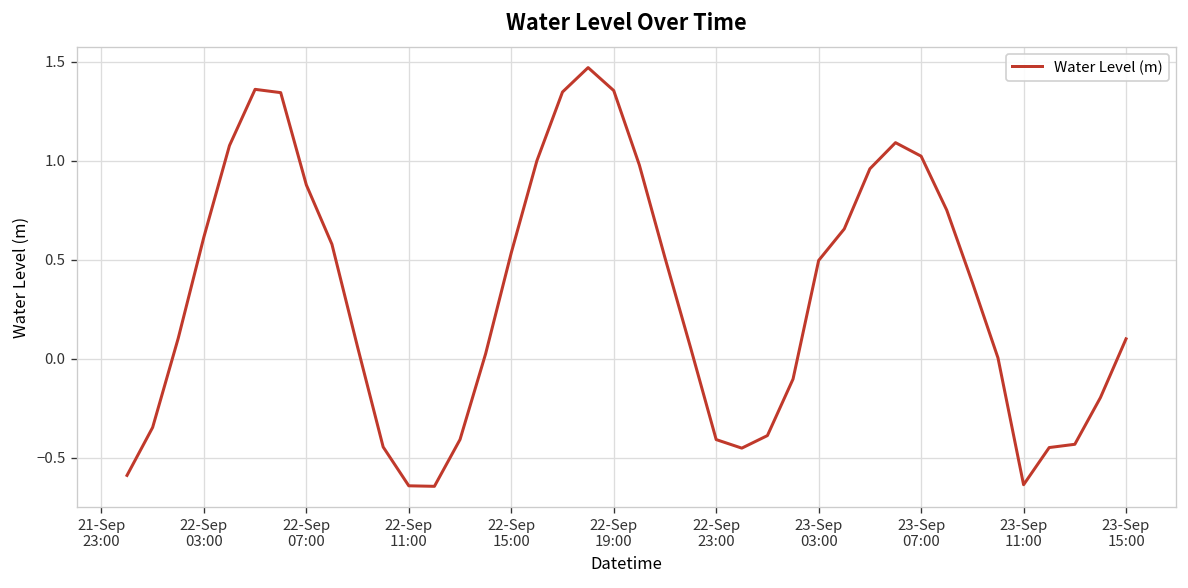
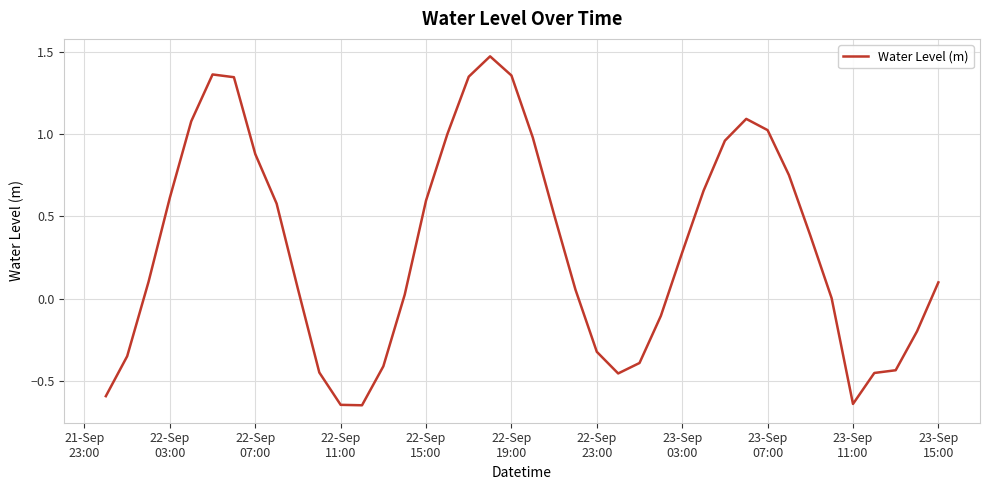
  {
    "22-Sep 03:00": 0.61,
    "22-Sep 07:00": 0.88,
    "22-Sep 11:00": -0.64,
-   "22-Sep 15:00": 0.53,
+   "22-Sep 15:00": 0.60,
    "22-Sep 19:00": 1.35,
-   "22-Sep 23:00": -0.41,
-   "23-Sep 03:00": 0.50,
+   "22-Sep 23:00": -0.32,
+   "23-Sep 03:00": 0.28,
    "23-Sep 07:00": 1.02,
    "23-Sep 11:00": -0.64,
    "23-Sep 15:00": 0.10
  }
